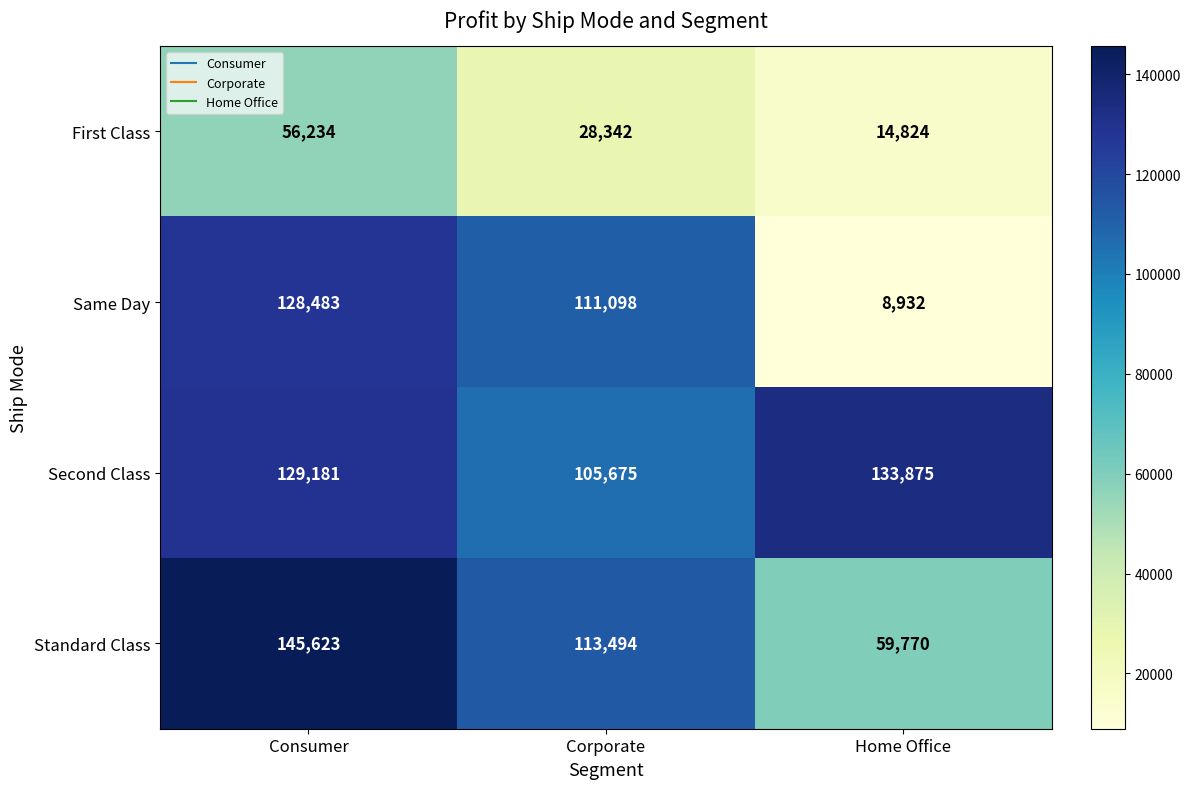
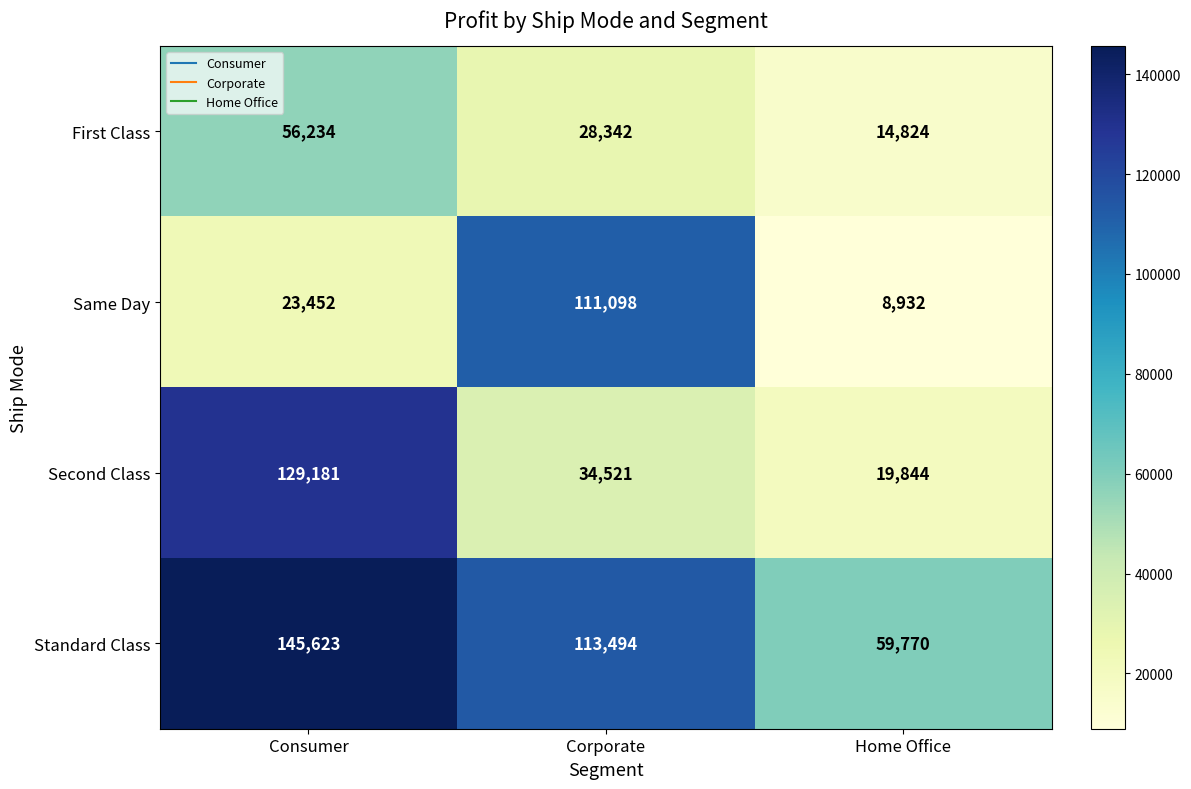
  {
    "First Class": {
      "Consumer": "56,234",
      "Corporate": "28,342",
      "Home Office": "14,824"
    },
    "Same Day": {
-     "Consumer": "128,483",
+     "Consumer": "23,452",
      "Corporate": "111,098",
      "Home Office": "8,932"
    },
    "Second Class": {
      "Consumer": "129,181",
-     "Corporate": "105,675",
-     "Home Office": "133,875"
+     "Corporate": "34,521",
+     "Home Office": "19,844"
    },
    "Standard Class": {
      "Consumer": "145,623",
      "Corporate": "113,494",
      "Home Office": "59,770"
    }
  }
